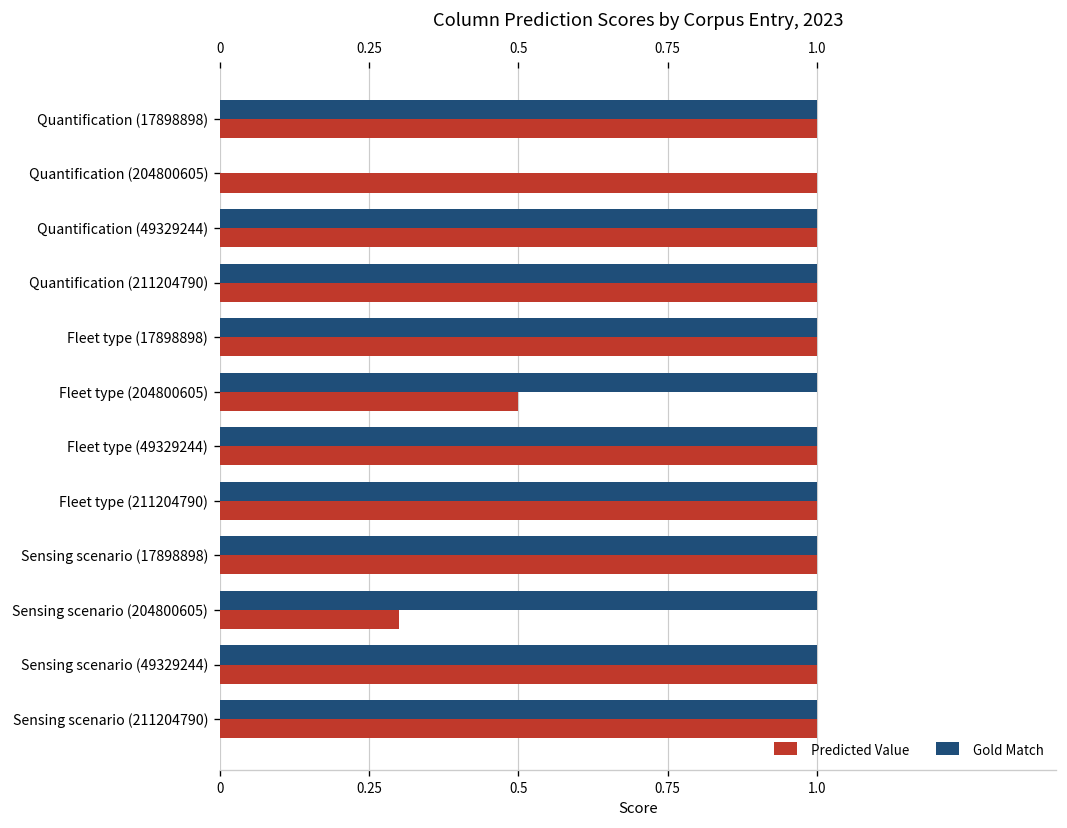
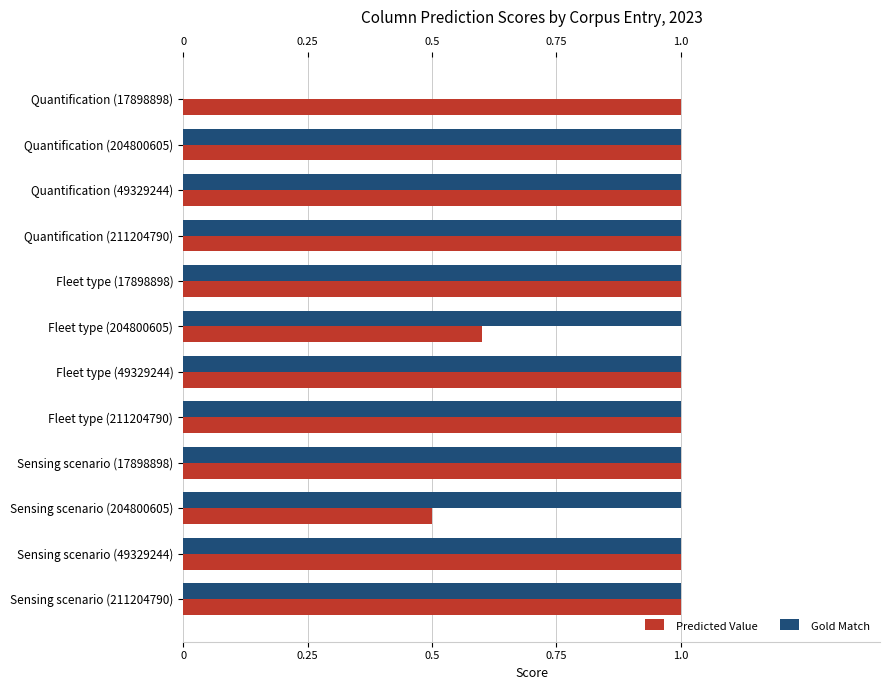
  {
    "Predicted Value": {
      "Quantification (17898898)": 1.0,
      "Quantification (204800605)": 1.0,
      "Quantification (49329244)": 1.0,
      "Quantification (211204790)": 1.0,
      "Fleet type (17898898)": 1.0,
-     "Fleet type (204800605)": 0.5,
+     "Fleet type (204800605)": 0.6,
      "Fleet type (49329244)": 1.0,
      "Fleet type (211204790)": 1.0,
      "Sensing scenario (17898898)": 1.0,
-     "Sensing scenario (204800605)": 0.3,
+     "Sensing scenario (204800605)": 0.5,
      "Sensing scenario (49329244)": 1.0,
      "Sensing scenario (211204790)": 1.0
    },
    "Gold Match": {
-     "Quantification (17898898)": 1,
-     "Quantification (204800605)": 0,
+     "Quantification (17898898)": 0,
+     "Quantification (204800605)": 1,
      "Quantification (49329244)": 1,
      "Quantification (211204790)": 1,
      "Fleet type (17898898)": 1,
      "Fleet type (204800605)": 1,
      "Fleet type (49329244)": 1,
      "Fleet type (211204790)": 1,
      "Sensing scenario (17898898)": 1,
      "Sensing scenario (204800605)": 1,
      "Sensing scenario (49329244)": 1,
      "Sensing scenario (211204790)": 1
    }
  }
